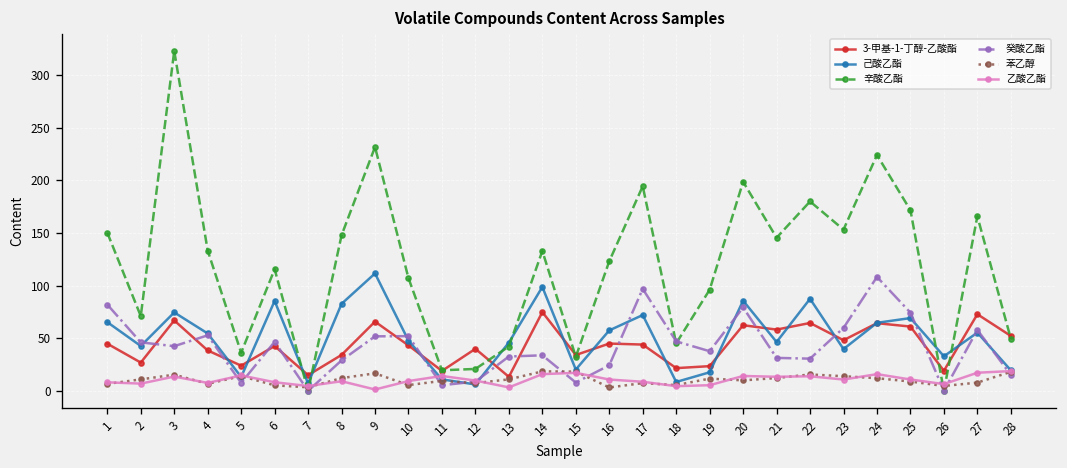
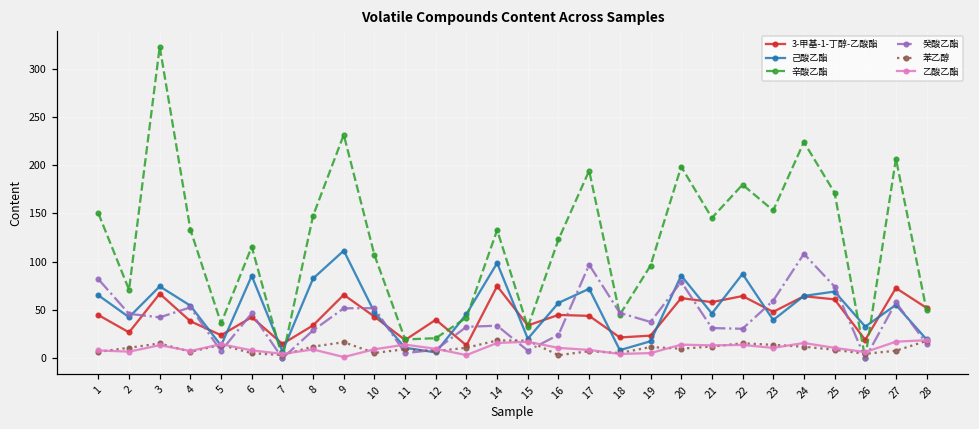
  {
    "3-甲基-1-丁醇-乙酸酯": {
      "1": 40,
      "2": 30,
      "3": 70,
      "4": 40,
      "5": 20,
      "6": 40,
      "7": 10,
      "8": 30,
      "9": 70,
      "10": 40,
      "12": 40,
      "14": 70,
      "16": 40,
      "17": 40,
      "18": 20,
      "19": 20,
      "20": 60,
      "21": 60,
      "22": 60,
      "23": 50,
      "25": 60,
      "26": 20,
      "27": 70
    },
    "己酸乙酯": {
      "1": 70,
      "2": 40,
      "3": 70,
      "6": 90,
      "8": 80,
      "9": 110,
      "10": 50,
      "13": 50,
      "14": 100,
      "16": 60,
      "17": 70,
      "18": 10,
      "19": 20,
      "20": 90,
      "21": 50,
      "22": 90,
      "23": 40,
      "25": 70,
      "26": 30
    },
    "辛酸乙酯": {
      "1": 150,
      "2": 70,
      "3": 320,
      "4": 130,
      "5": 40,
      "6": 120,
      "8": 150,
      "9": 230,
      "10": 110,
      "12": 20,
      "13": 40,
      "14": 130,
      "16": 120,
      "17": 190,
      "19": 100,
      "20": 200,
      "21": 150,
      "22": 180,
      "23": 150,
      "24": 220,
      "25": 170,
-     "27": 170
+     "27": 210
    },
    "癸酸乙酯": {
      "1": 80,
      "2": 50,
      "3": 40,
      "5": 10,
      "6": 50,
      "8": 30,
      "9": 50,
      "10": 50,
      "11": 10,
      "13": 30,
      "14": 30,
      "15": 10,
      "16": 20,
      "17": 100,
      "19": 40,
      "20": 80,
      "21": 30,
      "22": 30,
      "23": 60,
      "24": 110,
      "25": 70
    },
    "苯乙醇": {
      "2": 10,
      "6": 10,
      "8": 10,
      "9": 20,
      "10": 10,
      "16": 0,
      "19": 10,
      "20": 10,
      "23": 10,
      "24": 10,
      "27": 10
    },
    "乙酸乙酯": {
      "2": 10,
      "6": 10,
      "8": 10,
      "9": 0,
      "10": 10,
      "11": 10,
      "13": 0,
      "16": 10,
      "19": 10,
      "20": 10,
      "23": 10,
      "24": 20,
      "27": 20
    }
  }
